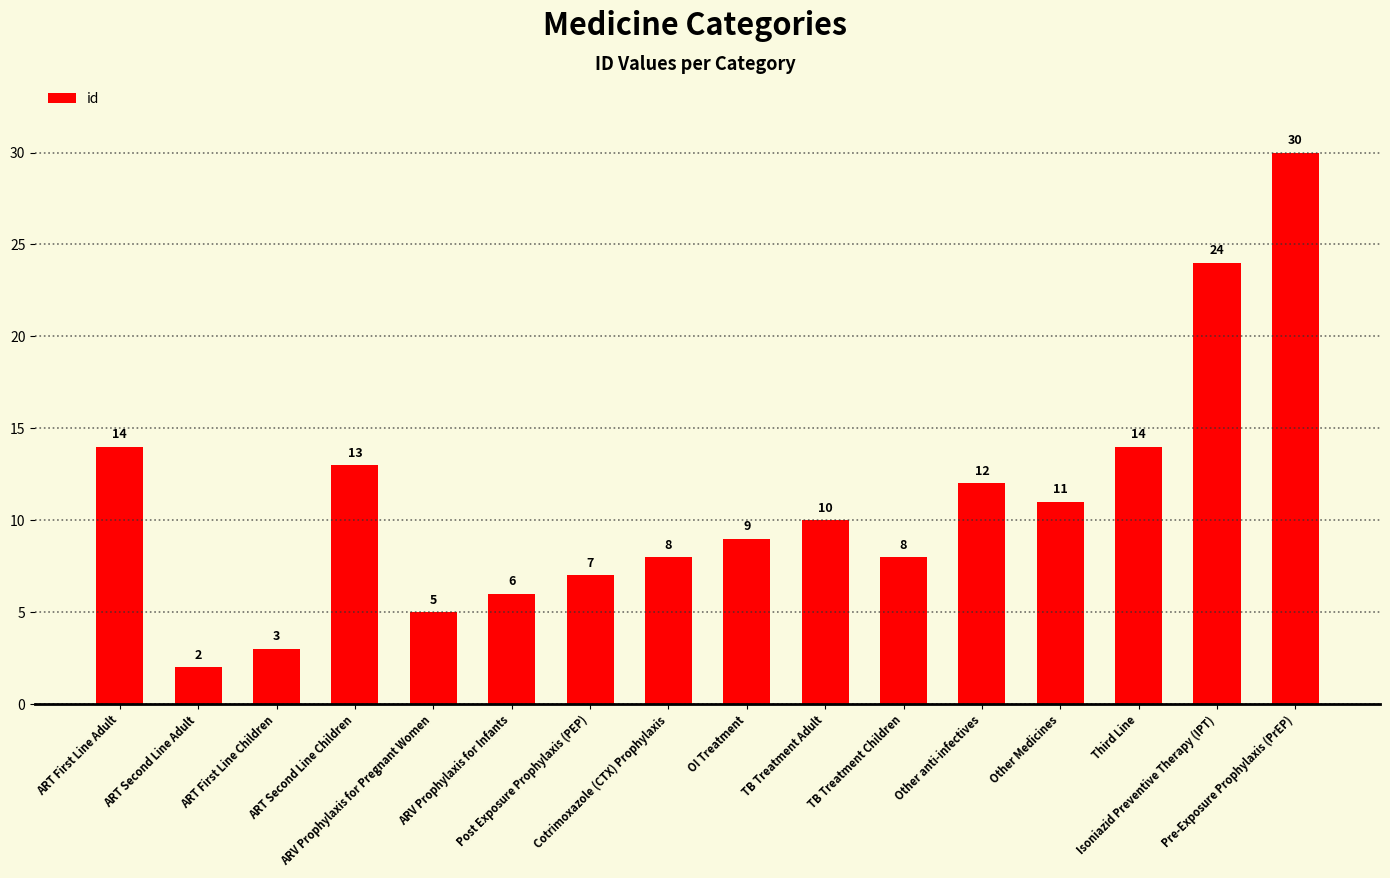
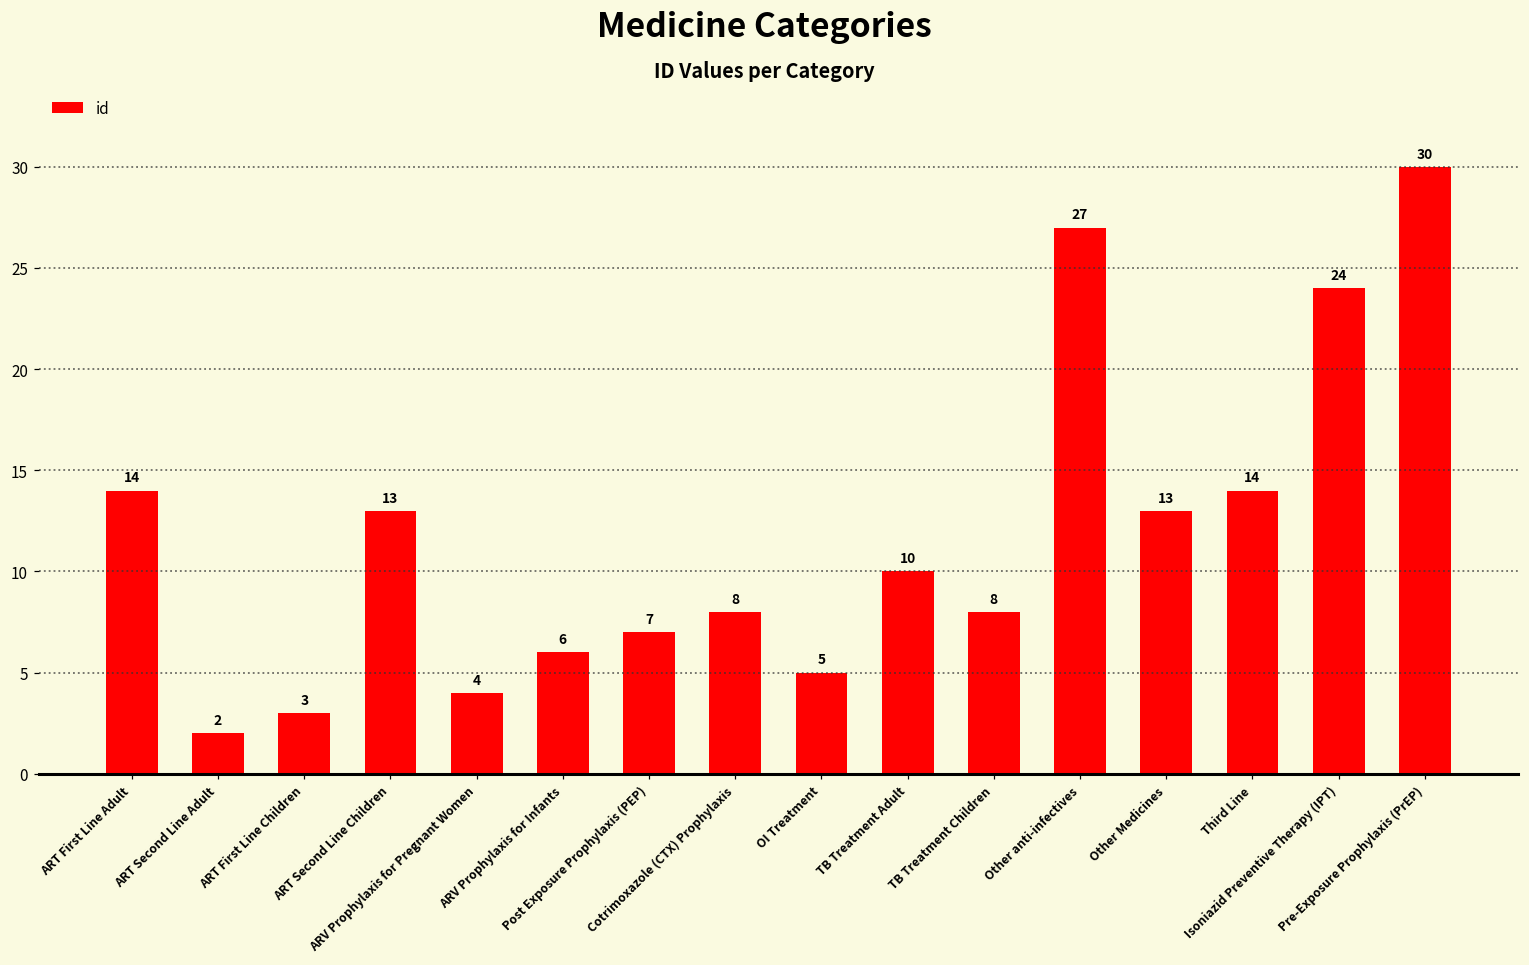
  {
    "ART First Line Adult": 14,
    "ART Second Line Adult": 2,
    "ART First Line Children": 3,
    "ART Second Line Children": 13,
-   "ARV Prophylaxis for Pregnant Women": 5,
+   "ARV Prophylaxis for Pregnant Women": 4,
    "ARV Prophylaxis for Infants": 6,
    "Post Exposure Prophylaxis (PEP)": 7,
    "Cotrimoxazole (CTX) Prophylaxis": 8,
-   "OI Treatment": 9,
+   "OI Treatment": 5,
    "TB Treatment Adult": 10,
    "TB Treatment Children": 8,
-   "Other anti-infectives": 12,
-   "Other Medicines": 11,
+   "Other anti-infectives": 27,
+   "Other Medicines": 13,
    "Third Line": 14,
    "Isoniazid Preventive Therapy (IPT)": 24,
    "Pre-Exposure Prophylaxis (PrEP)": 30
  }
